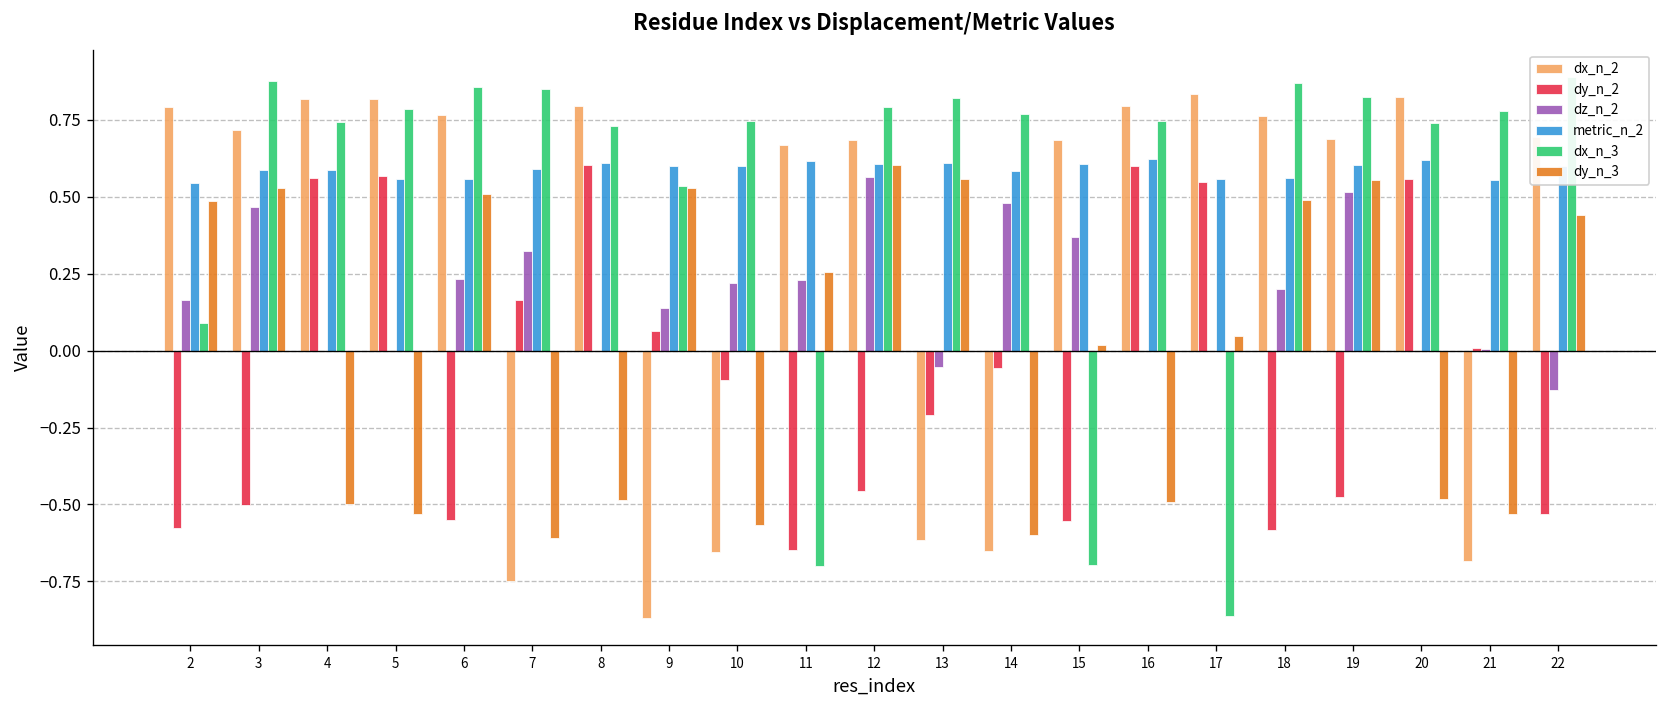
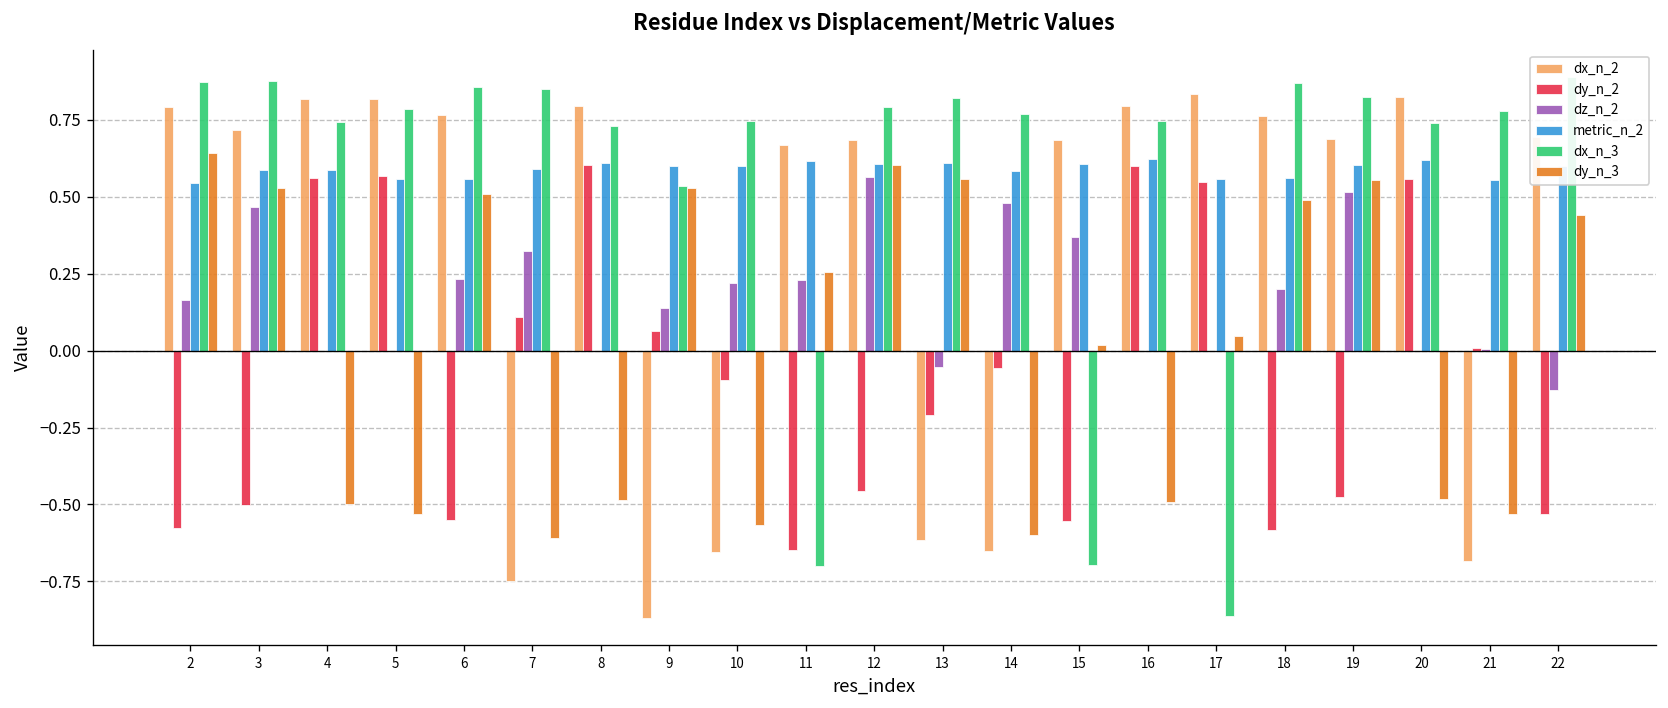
  {
    "dx_n_2": {
      "2": 0.79,
      "3": 0.72,
      "4": 0.82,
      "5": 0.82,
      "6": 0.77,
      "7": -0.75,
      "8": 0.80,
      "9": -0.87,
      "10": -0.66,
      "11": 0.67,
      "12": 0.69,
      "13": -0.62,
      "14": -0.65,
      "15": 0.68,
      "16": 0.79,
      "17": 0.83,
      "18": 0.76,
      "19": 0.69,
      "20": 0.82,
      "21": -0.68
    },
    "dy_n_2": {
      "2": -0.58,
      "3": -0.50,
      "4": 0.56,
      "5": 0.57,
      "6": -0.55,
-     "7": 0.16,
+     "7": 0.11,
      "8": 0.60,
      "9": 0.07,
      "10": -0.10,
      "11": -0.65,
      "12": -0.46,
      "13": -0.21,
      "14": -0.06,
      "15": -0.55,
      "16": 0.60,
      "17": 0.55,
      "18": -0.58,
      "19": -0.48,
      "20": 0.56,
      "22": -0.53
    },
    "dz_n_2": {
      "2": 0.16,
      "3": 0.47,
      "6": 0.23,
      "7": 0.32,
      "9": 0.14,
      "10": 0.22,
      "11": 0.23,
      "12": 0.56,
      "13": -0.05,
      "14": 0.48,
      "15": 0.37,
      "18": 0.20,
      "19": 0.52,
      "22": -0.13
    },
    "metric_n_2": {
      "2": 0.54,
      "3": 0.59,
      "4": 0.59,
      "5": 0.56,
      "6": 0.56,
      "7": 0.59,
      "8": 0.61,
      "9": 0.60,
      "10": 0.60,
      "11": 0.62,
      "12": 0.61,
      "13": 0.61,
      "14": 0.59,
      "15": 0.61,
      "16": 0.62,
      "17": 0.56,
      "18": 0.56,
      "19": 0.60,
      "20": 0.62,
      "21": 0.55
    },
    "dx_n_3": {
-     "2": 0.09,
+     "2": 0.87,
      "3": 0.88,
      "4": 0.74,
      "5": 0.78,
      "6": 0.86,
      "7": 0.85,
      "8": 0.73,
      "9": 0.53,
      "10": 0.75,
      "11": -0.70,
      "12": 0.79,
      "13": 0.82,
      "14": 0.77,
      "15": -0.70,
      "16": 0.75,
      "17": -0.86,
      "18": 0.87,
      "19": 0.83,
      "20": 0.74,
      "21": 0.78
    },
    "dy_n_3": {
-     "2": 0.49,
+     "2": 0.64,
      "3": 0.53,
      "4": -0.50,
      "5": -0.53,
      "6": 0.51,
      "7": -0.61,
      "8": -0.49,
      "9": 0.53,
      "10": -0.57,
      "11": 0.26,
      "12": 0.60,
      "13": 0.56,
      "14": -0.60,
      "15": 0.02,
      "16": -0.49,
      "17": 0.05,
      "18": 0.49,
      "19": 0.56,
      "20": -0.48,
      "21": -0.53,
      "22": 0.44
    }
  }
